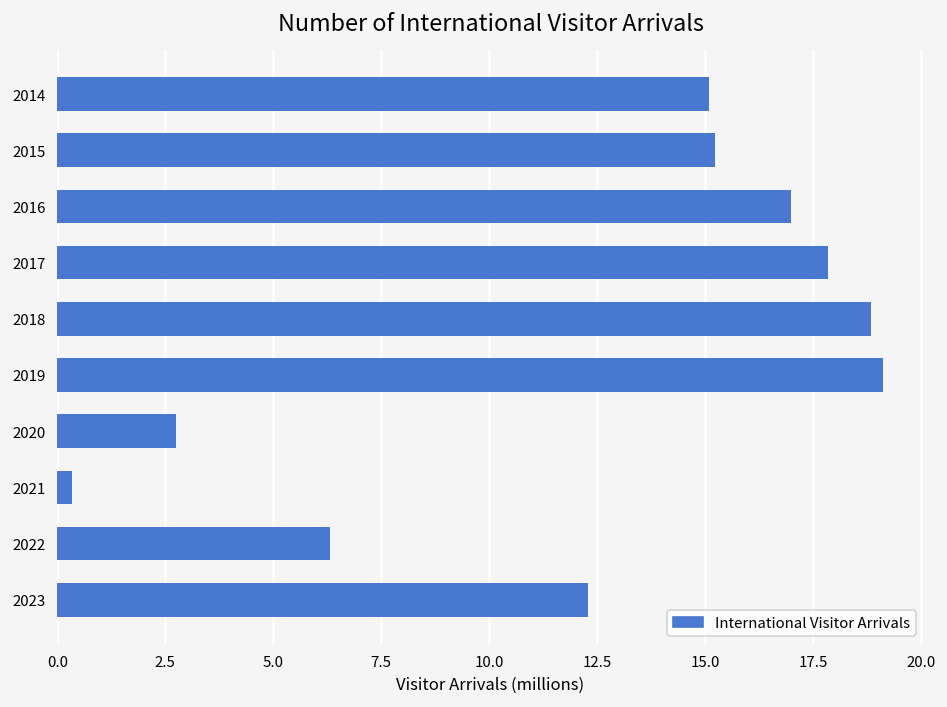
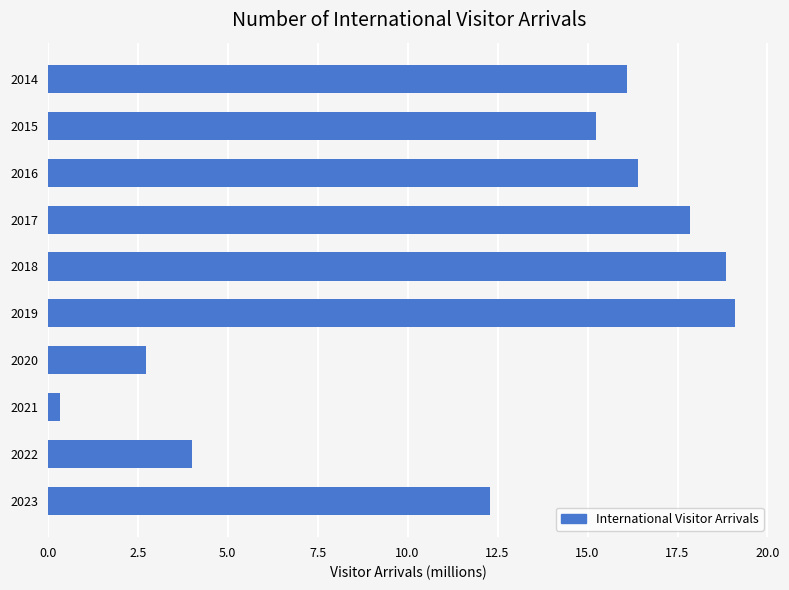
  {
-   "2014": 15.1,
+   "2014": 16.1,
    "2015": 15.2,
-   "2016": 17.0,
+   "2016": 16.4,
    "2017": 17.9,
    "2018": 18.9,
    "2019": 19.1,
    "2020": 2.7,
    "2021": 0.3,
-   "2022": 6.3,
+   "2022": 4.0,
    "2023": 12.3
  }
